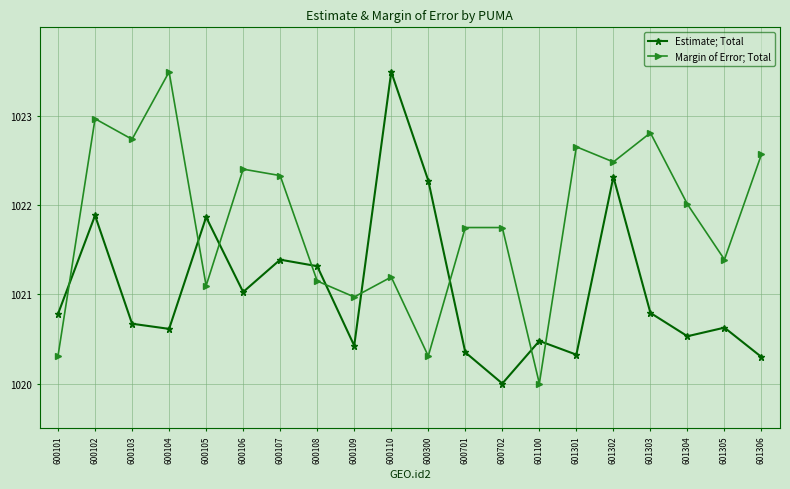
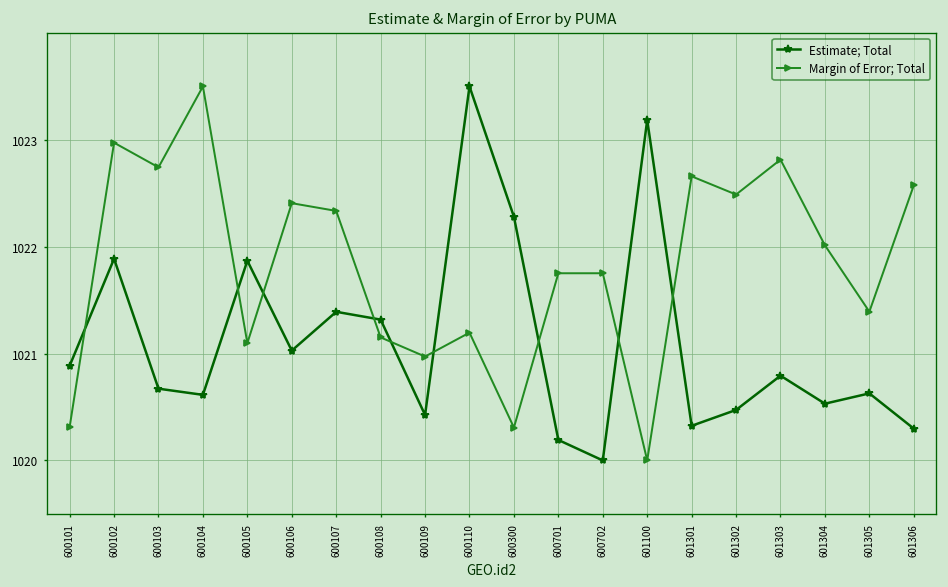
  {
    "Estimate; Total": {
-     "600101": 1020.8,
+     "600101": 1020.9,
      "600102": 1021.9,
      "600103": 1020.7,
      "600104": 1020.6,
      "600105": 1021.9,
      "600106": 1021.0,
      "600107": 1021.4,
      "600108": 1021.3,
      "600109": 1020.4,
      "600110": 1023.5,
      "600300": 1022.3,
-     "600701": 1020.4,
+     "600701": 1020.2,
      "600702": 1020.0,
-     "601100": 1020.5,
+     "601100": 1023.2,
      "601301": 1020.3,
-     "601302": 1022.3,
+     "601302": 1020.5,
      "601303": 1020.8,
      "601304": 1020.5,
      "601305": 1020.6,
      "601306": 1020.3
    },
    "Margin of Error; Total": {
      "600101": 1020.3,
      "600102": 1023.0,
      "600103": 1022.7,
      "600104": 1023.5,
      "600105": 1021.1,
      "600106": 1022.4,
      "600107": 1022.3,
      "600108": 1021.2,
      "600109": 1021.0,
      "600110": 1021.2,
      "600300": 1020.3,
      "600701": 1021.8,
      "600702": 1021.8,
      "601100": 1020.0,
      "601301": 1022.7,
      "601302": 1022.5,
      "601303": 1022.8,
      "601304": 1022.0,
      "601305": 1021.4,
      "601306": 1022.6
    }
  }
